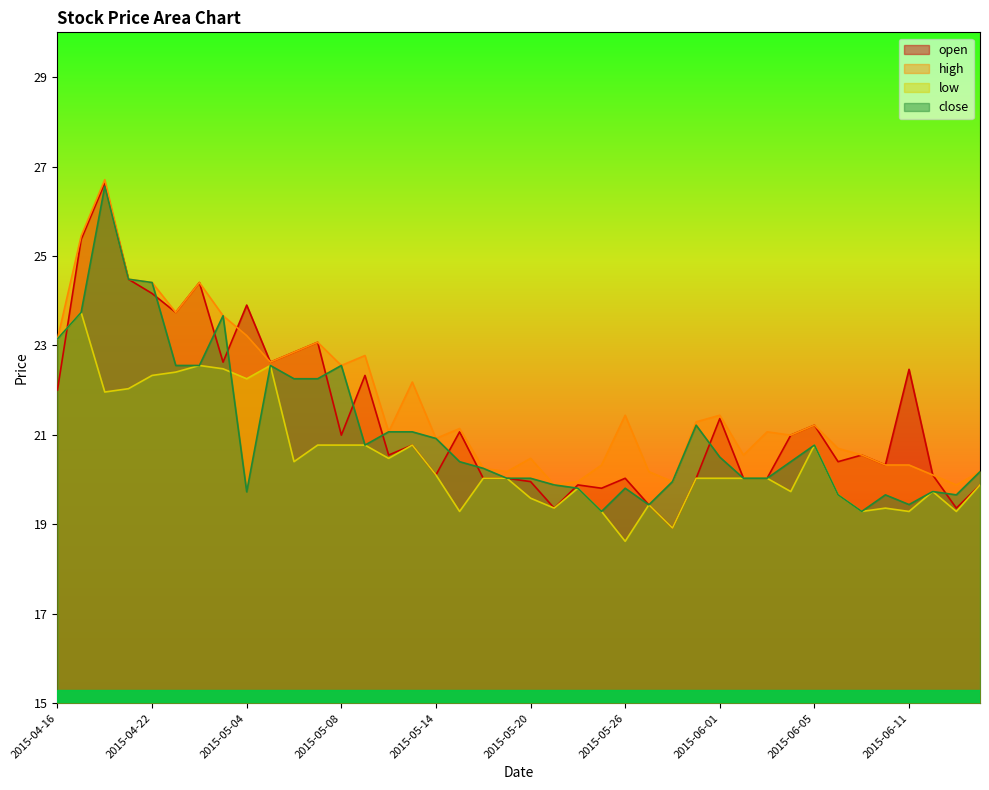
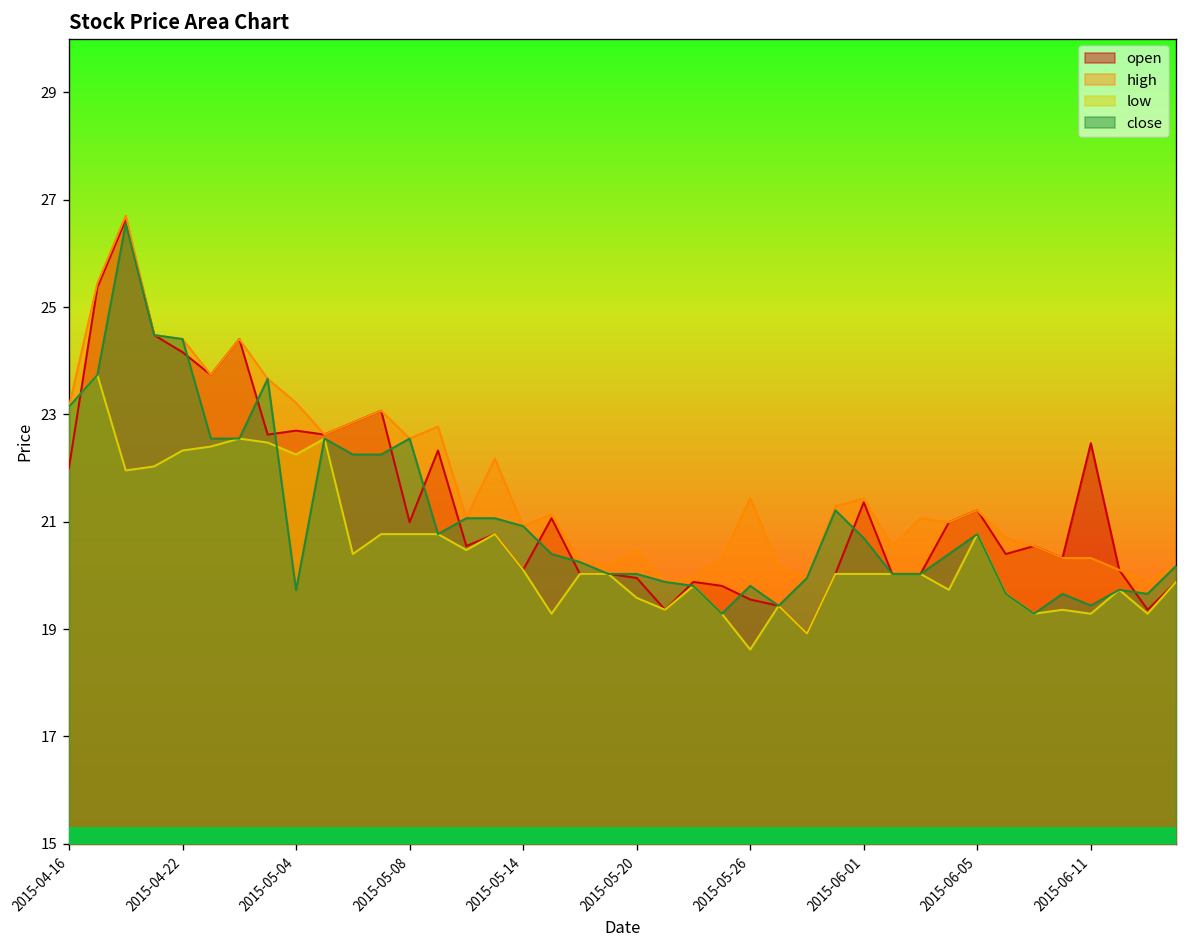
  {
    "open": {
      "2015-04-16": 22.0,
      "2015-04-22": 24.2,
-     "2015-05-04": 23.9,
+     "2015-05-04": 22.7,
      "2015-05-08": 21.0,
      "2015-05-20": 20.0,
-     "2015-05-26": 20.0,
+     "2015-05-26": 19.6,
      "2015-06-01": 21.4,
      "2015-06-11": 22.5
    },
    "close": {
      "2015-05-04": 19.7,
      "2015-05-20": 20.0,
      "2015-05-26": 19.8,
-     "2015-06-01": 20.5,
+     "2015-06-01": 20.7,
      "2015-06-11": 19.4
    }
  }
